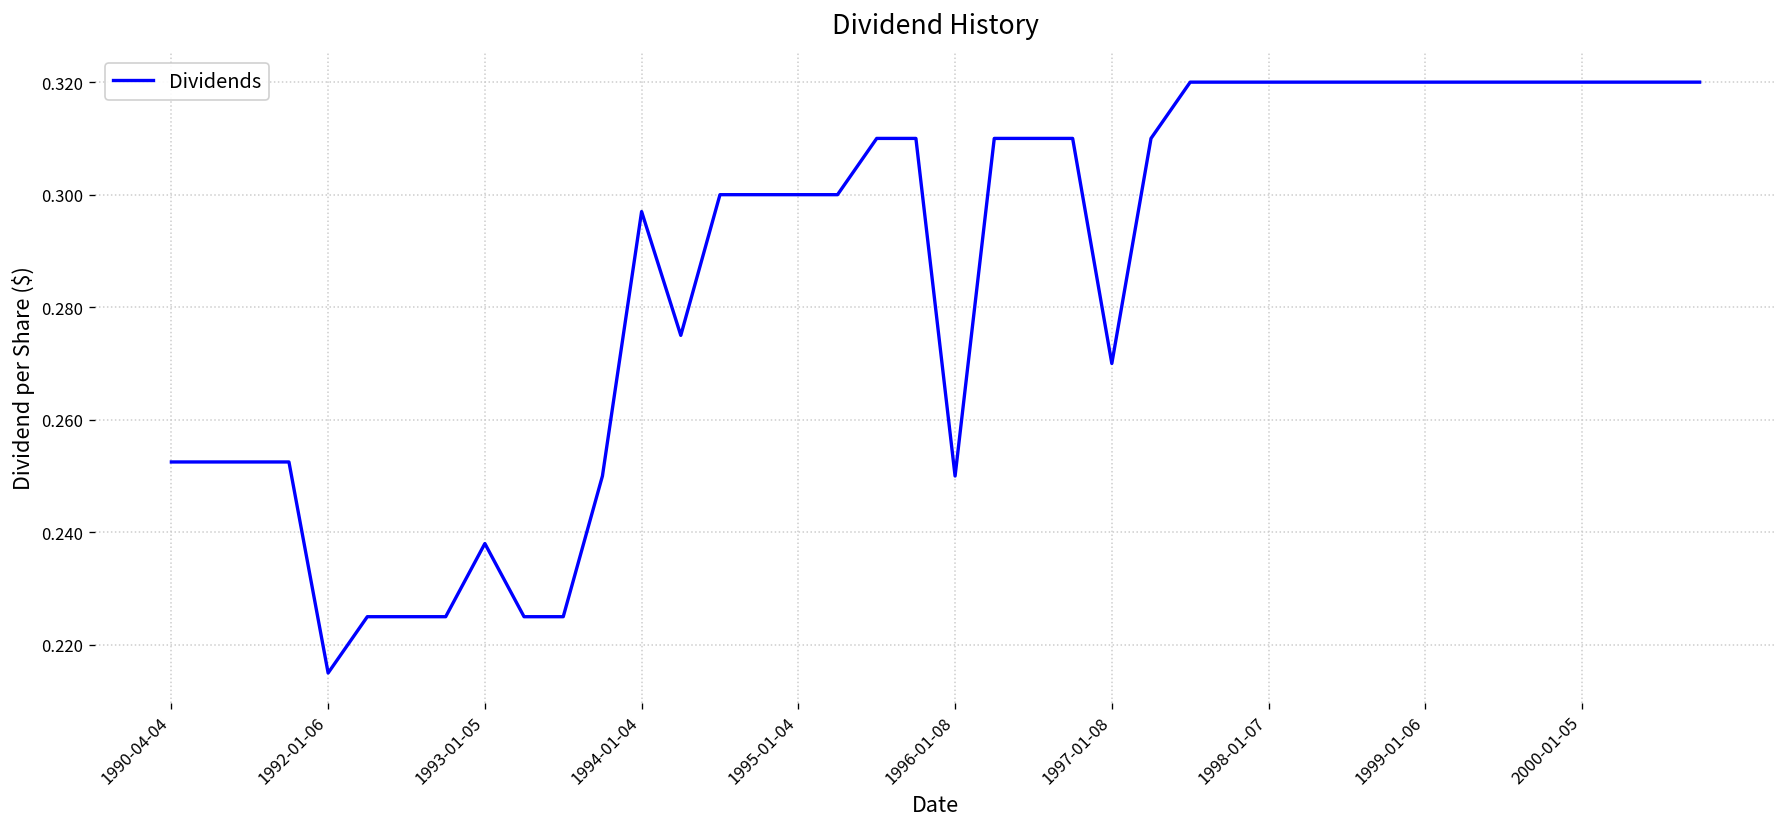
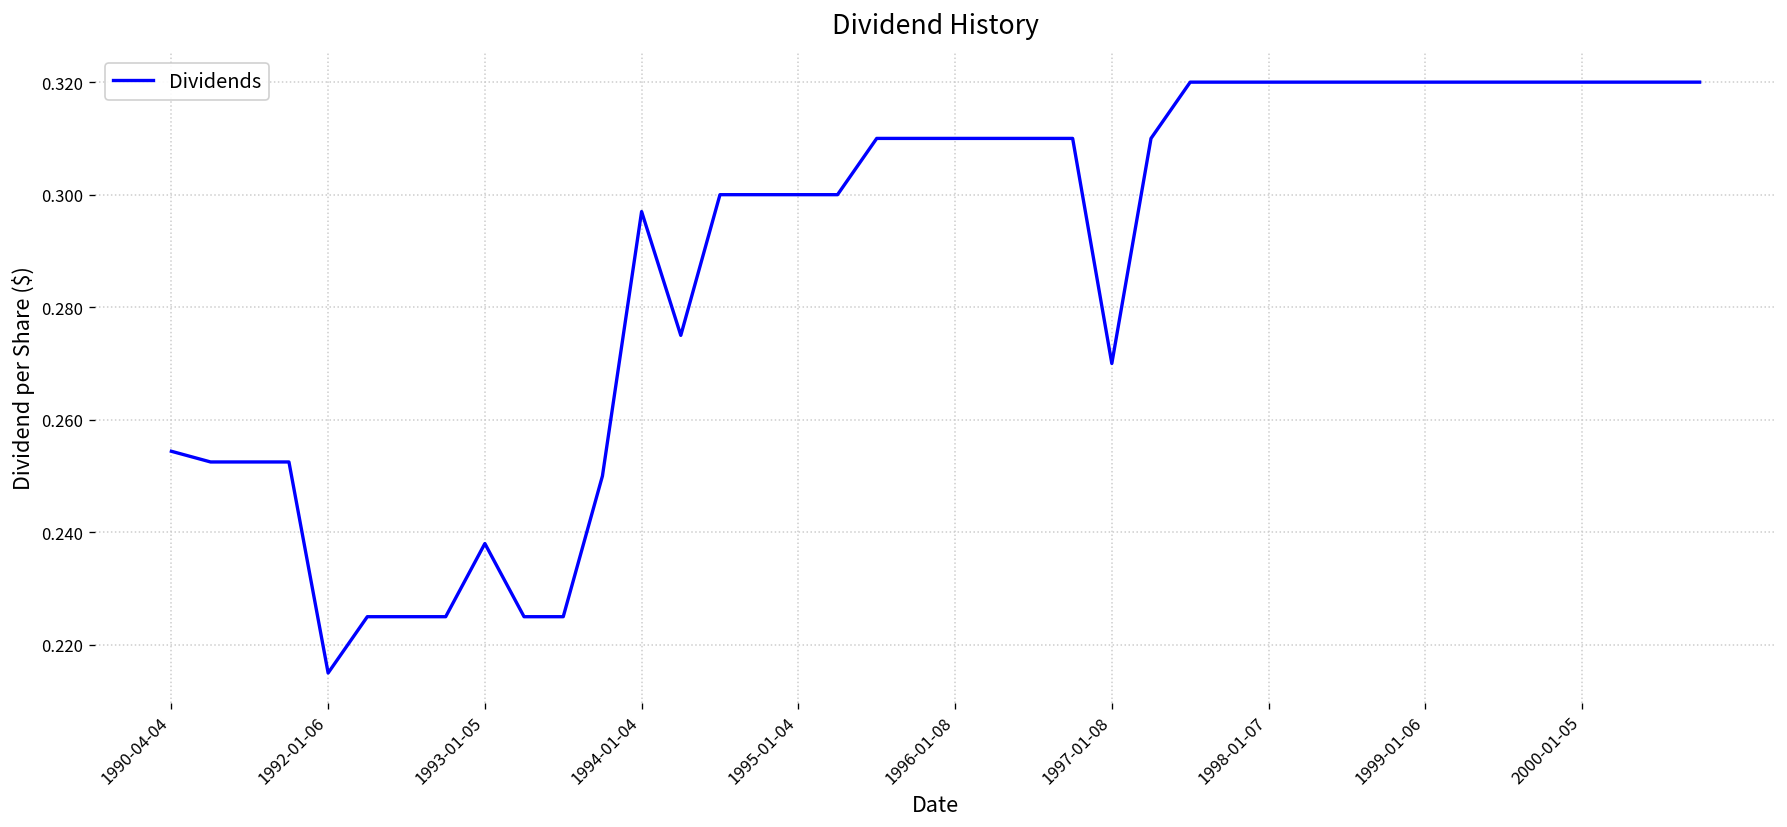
  {
-   "1990-04-04": 0.253,
+   "1990-04-04": 0.254,
    "1992-01-06": 0.215,
    "1993-01-05": 0.238,
    "1994-01-04": 0.297,
    "1995-01-04": 0.300,
-   "1996-01-08": 0.25,
+   "1996-01-08": 0.31,
    "1997-01-08": 0.270,
    "1998-01-07": 0.320,
    "1999-01-06": 0.320,
    "2000-01-05": 0.320
  }
